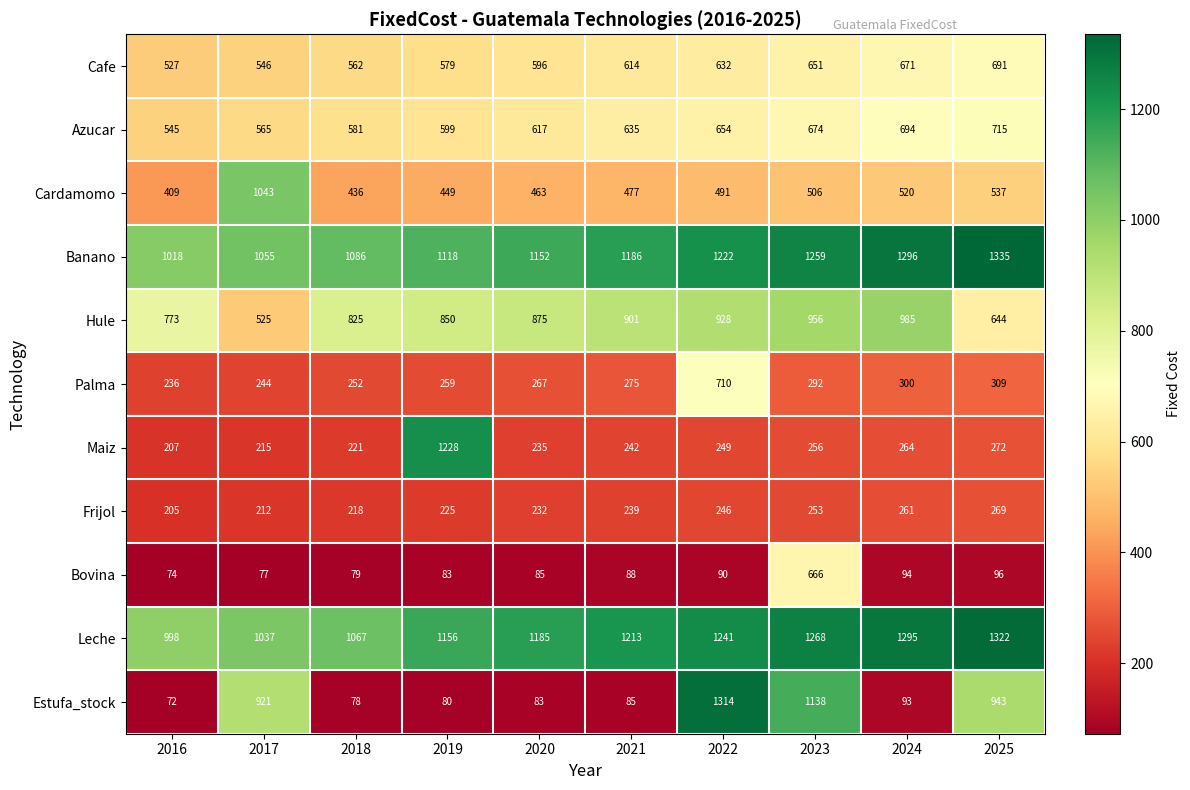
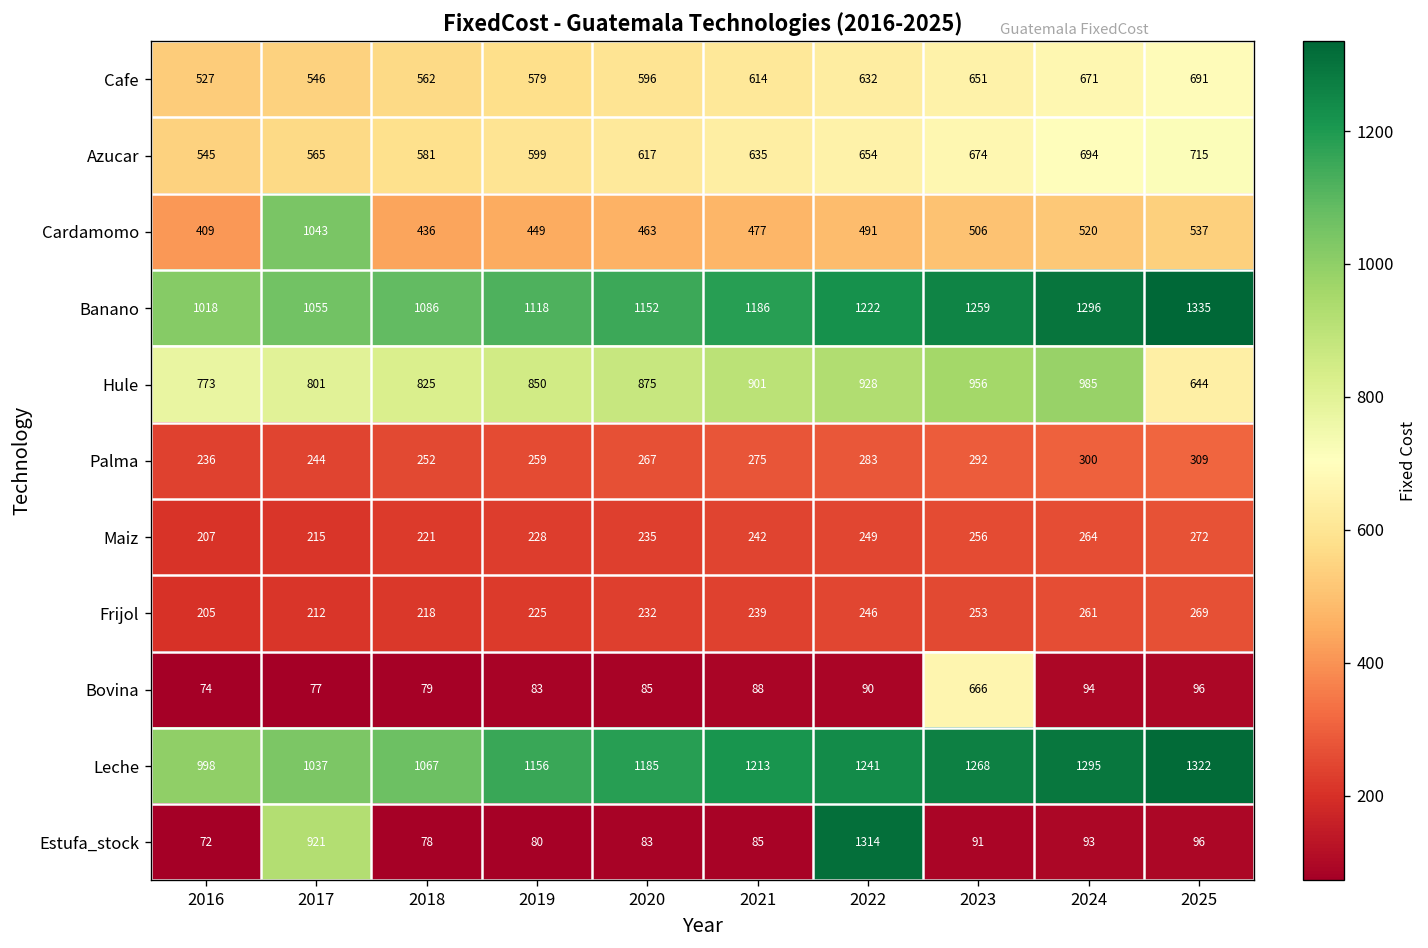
  {
    "Cafe": {
      "2016": 527,
      "2017": 546,
      "2018": 562,
      "2019": 579,
      "2020": 596,
      "2021": 614,
      "2022": 632,
      "2023": 651,
      "2024": 671,
      "2025": 691
    },
    "Azucar": {
      "2016": 545,
      "2017": 565,
      "2018": 581,
      "2019": 599,
      "2020": 617,
      "2021": 635,
      "2022": 654,
      "2023": 674,
      "2024": 694,
      "2025": 715
    },
    "Cardamomo": {
      "2016": 409,
      "2017": 1043,
      "2018": 436,
      "2019": 449,
      "2020": 463,
      "2021": 477,
      "2022": 491,
      "2023": 506,
      "2024": 520,
      "2025": 537
    },
    "Banano": {
      "2016": 1018,
      "2017": 1055,
      "2018": 1086,
      "2019": 1118,
      "2020": 1152,
      "2021": 1186,
      "2022": 1222,
      "2023": 1259,
      "2024": 1296,
      "2025": 1335
    },
    "Hule": {
      "2016": 773,
-     "2017": 525,
+     "2017": 801,
      "2018": 825,
      "2019": 850,
      "2020": 875,
      "2021": 901,
      "2022": 928,
      "2023": 956,
      "2024": 985,
      "2025": 644
    },
    "Palma": {
      "2016": 236,
      "2017": 244,
      "2018": 252,
      "2019": 259,
      "2020": 267,
      "2021": 275,
-     "2022": 710,
+     "2022": 283,
      "2023": 292,
      "2024": 300,
      "2025": 309
    },
    "Maiz": {
      "2016": 207,
      "2017": 215,
      "2018": 221,
-     "2019": 1228,
+     "2019": 228,
      "2020": 235,
      "2021": 242,
      "2022": 249,
      "2023": 256,
      "2024": 264,
      "2025": 272
    },
    "Frijol": {
      "2016": 205,
      "2017": 212,
      "2018": 218,
      "2019": 225,
      "2020": 232,
      "2021": 239,
      "2022": 246,
      "2023": 253,
      "2024": 261,
      "2025": 269
    },
    "Bovina": {
      "2016": 74,
      "2017": 77,
      "2018": 79,
      "2019": 83,
      "2020": 85,
      "2021": 88,
      "2022": 90,
      "2023": 666,
      "2024": 94,
      "2025": 96
    },
    "Leche": {
      "2016": 998,
      "2017": 1037,
      "2018": 1067,
      "2019": 1156,
      "2020": 1185,
      "2021": 1213,
      "2022": 1241,
      "2023": 1268,
      "2024": 1295,
      "2025": 1322
    },
    "Estufa_stock": {
      "2016": 72,
      "2017": 921,
      "2018": 78,
      "2019": 80,
      "2020": 83,
      "2021": 85,
      "2022": 1314,
-     "2023": 1138,
+     "2023": 91,
      "2024": 93,
-     "2025": 943
+     "2025": 96
    }
  }
